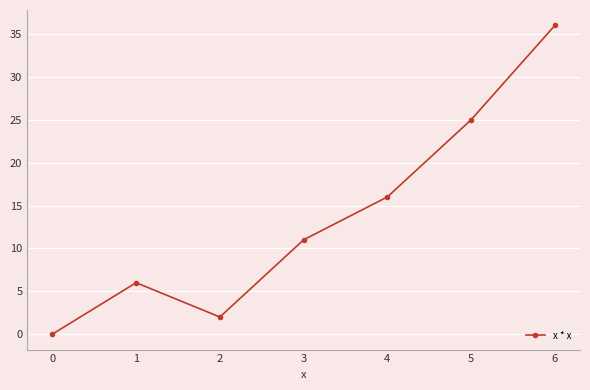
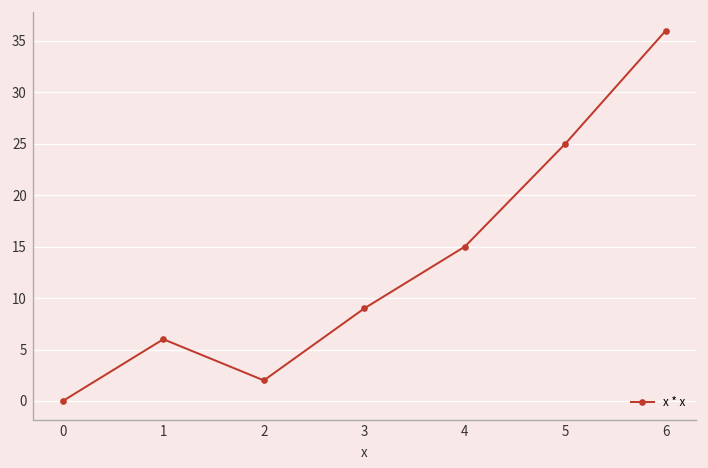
  {
    "0": 0,
    "1": 6,
    "2": 2,
-   "3": 11,
-   "4": 16,
+   "3": 9,
+   "4": 15,
    "5": 25,
    "6": 36
  }
